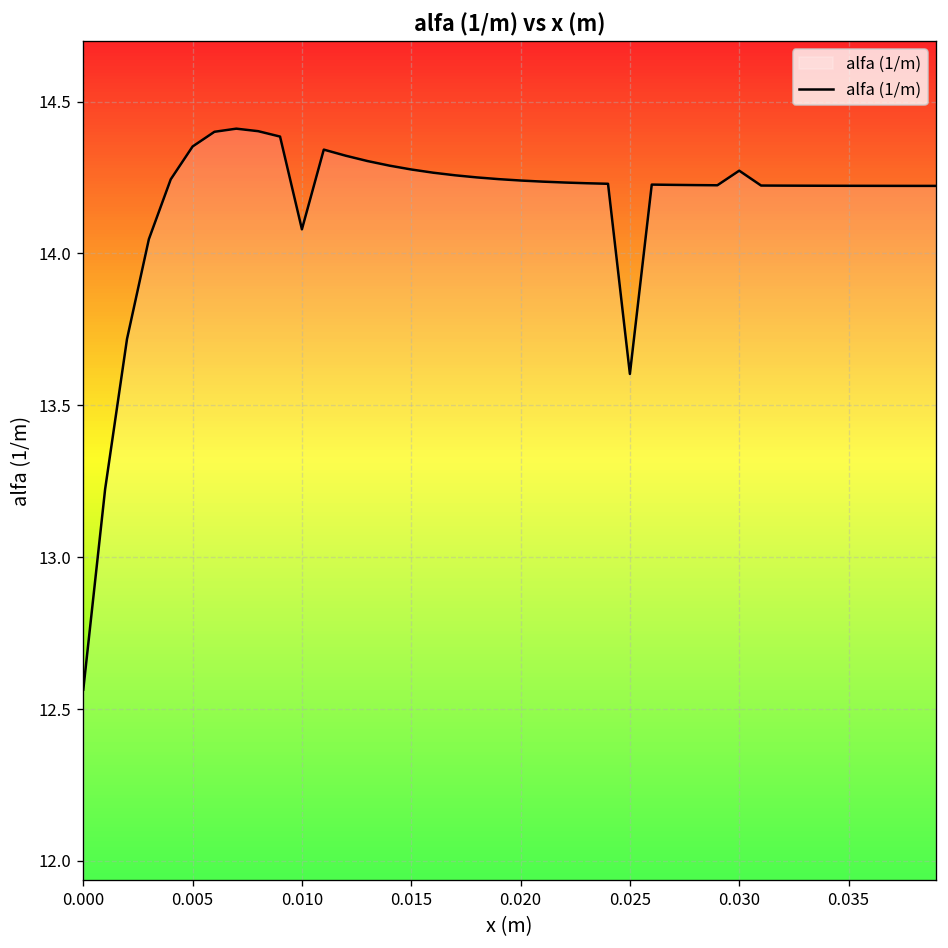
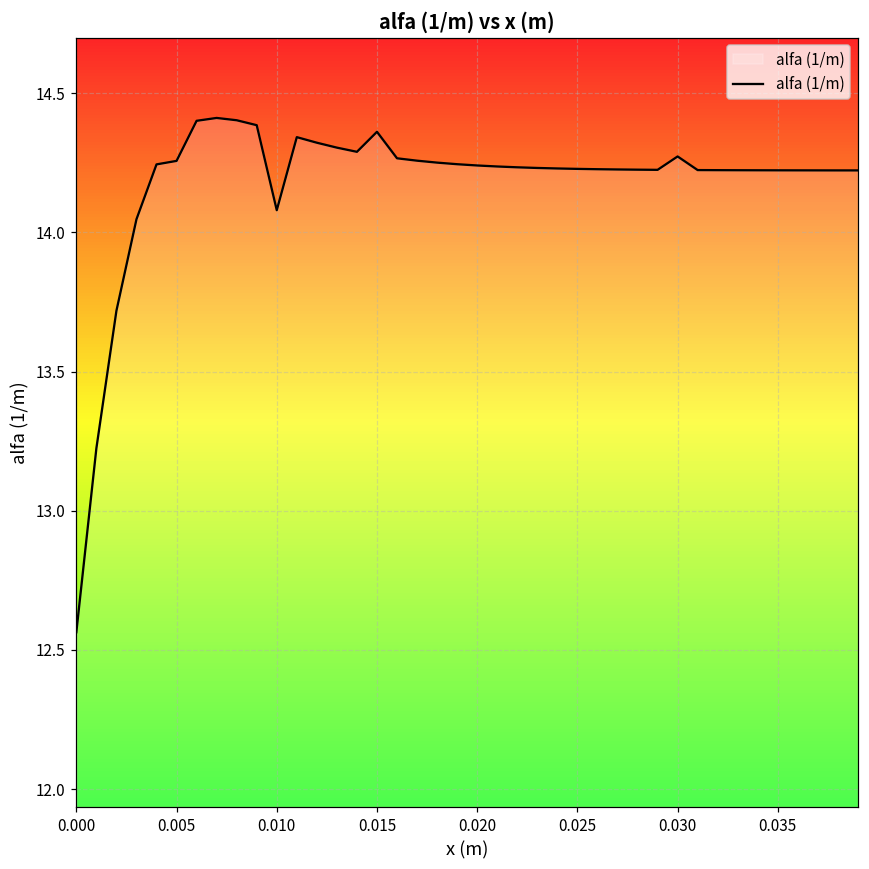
  {
    "0.000": 12.56,
-   "0.005": 14.35,
+   "0.005": 14.26,
    "0.010": 14.08,
-   "0.015": 14.28,
+   "0.015": 14.36,
    "0.020": 14.24,
-   "0.025": 13.60,
+   "0.025": 14.23,
    "0.030": 14.27,
    "0.035": 14.22
  }
